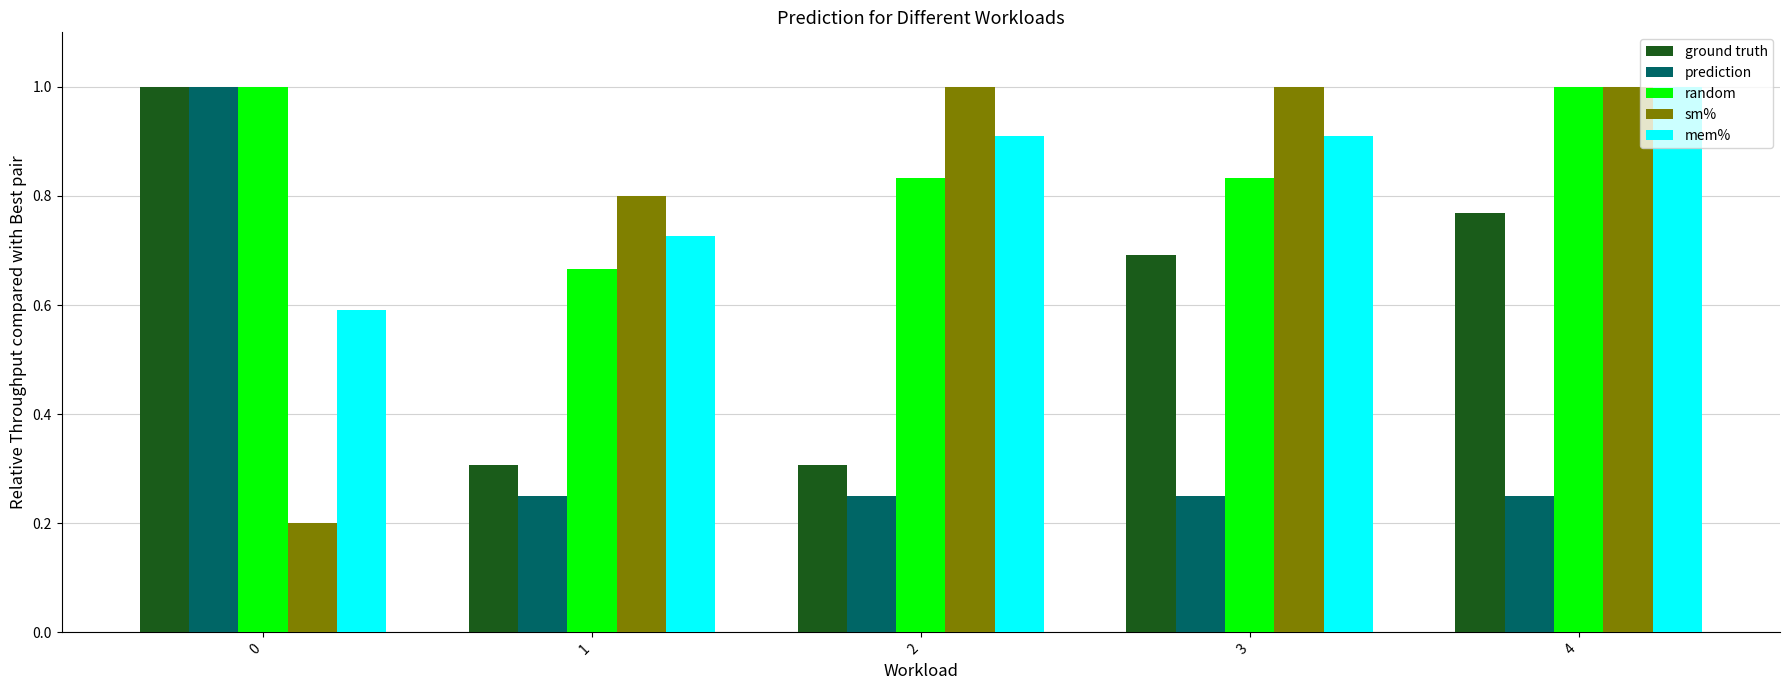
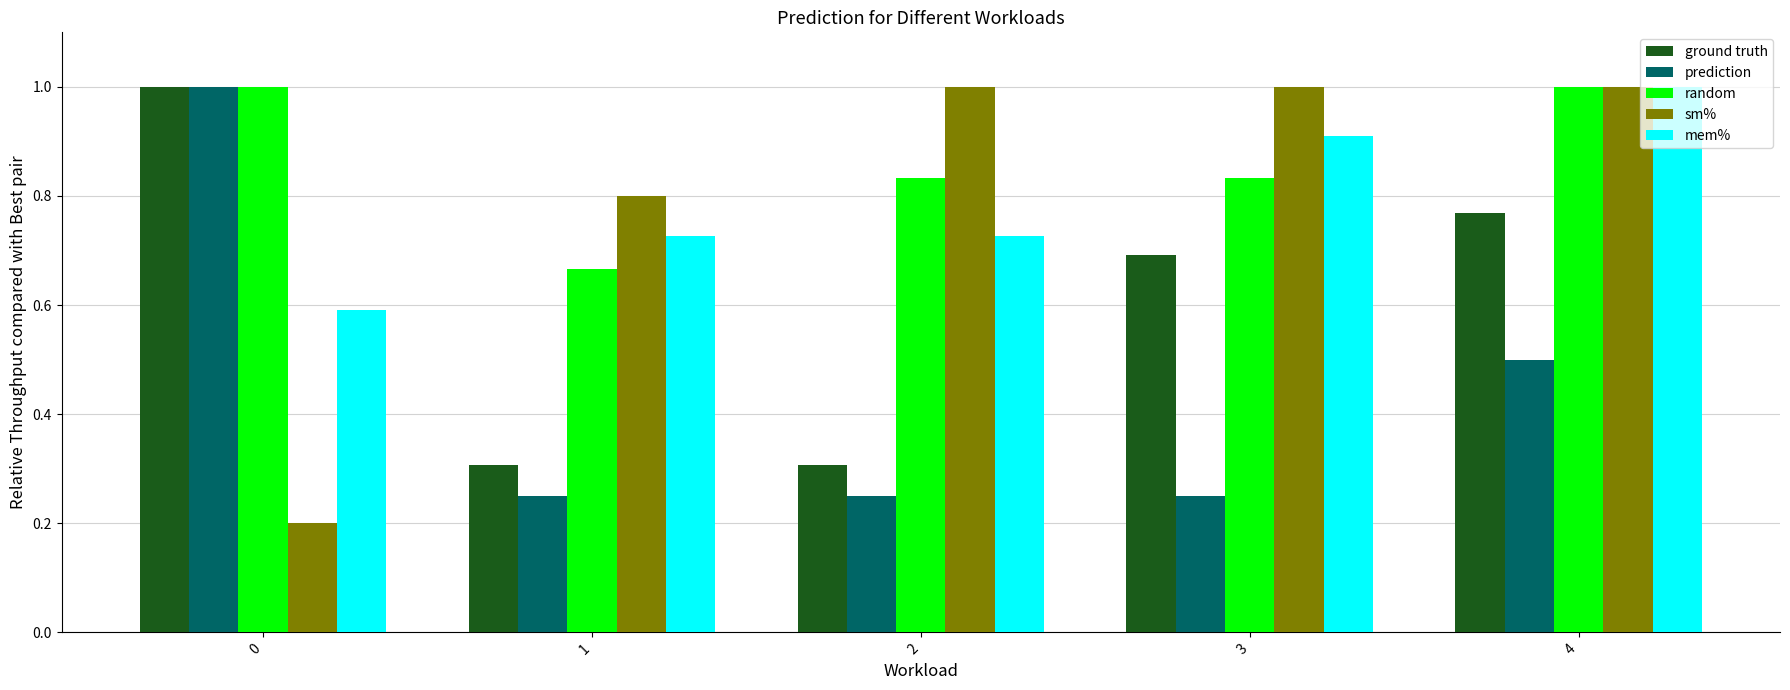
  {
    "ground truth": {
      "0": 1.00,
      "1": 0.31,
      "2": 0.31,
      "3": 0.69,
      "4": 0.77
    },
    "prediction": {
      "0": 1.00,
      "1": 0.25,
      "2": 0.25,
      "3": 0.25,
-     "4": 0.25
+     "4": 0.50
    },
    "random": {
      "0": 1.00,
      "1": 0.67,
      "2": 0.83,
      "3": 0.83,
      "4": 1.00
    },
    "sm%": {
      "0": 0.20,
      "1": 0.80,
      "2": 1.00,
      "3": 1.00,
      "4": 1.00
    },
    "mem%": {
      "0": 0.59,
      "1": 0.73,
-     "2": 0.91,
+     "2": 0.73,
      "3": 0.91
    }
  }
